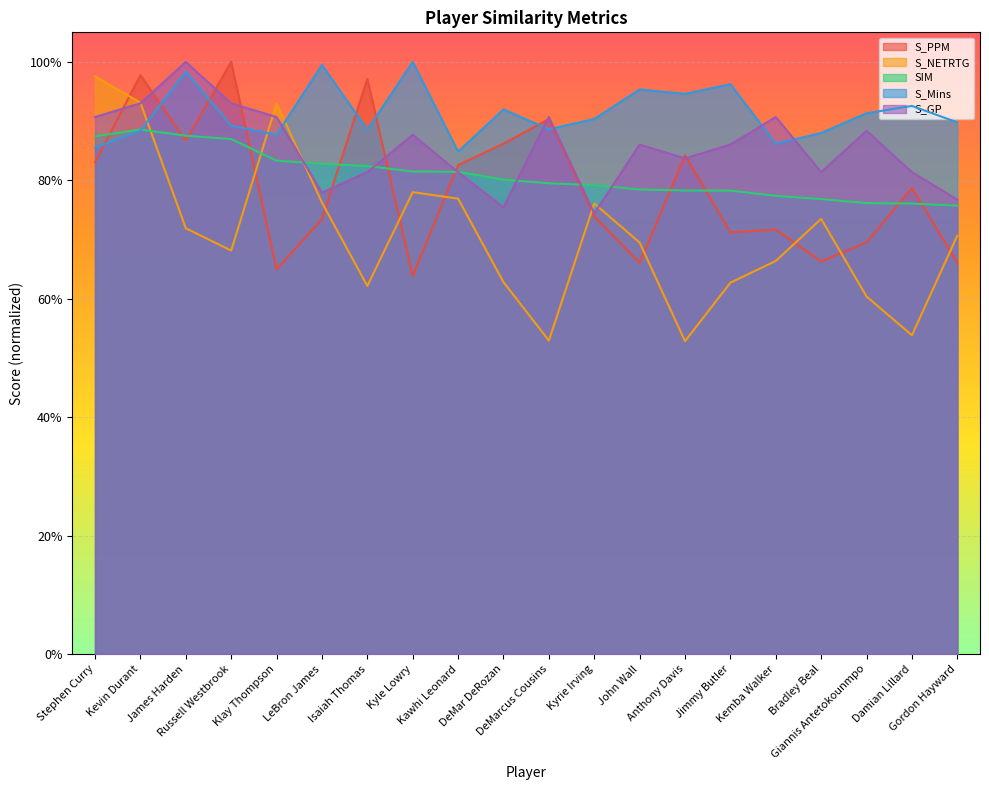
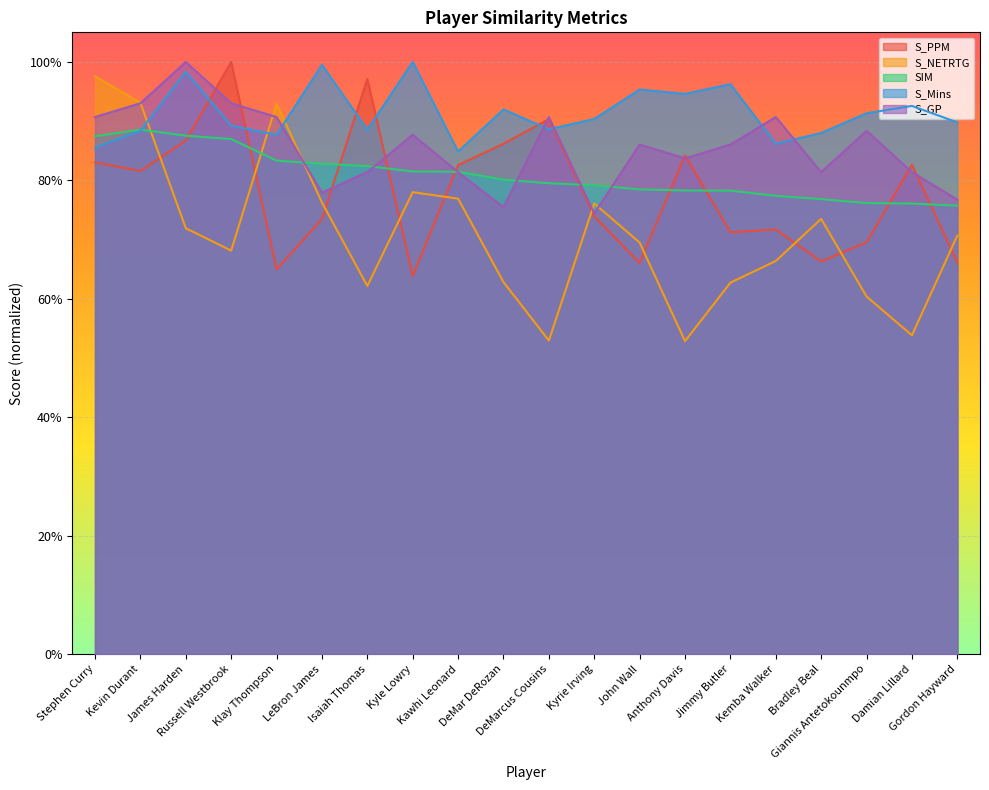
  {
    "S_PPM": {
      "Stephen Curry": "83%",
-     "Kevin Durant": "98%",
+     "Kevin Durant": "82%",
      "James Harden": "87%",
      "Russell Westbrook": "100%",
      "Klay Thompson": "65%",
      "LeBron James": "73%",
      "Isaiah Thomas": "97%",
      "Kyle Lowry": "64%",
      "Kawhi Leonard": "83%",
      "DeMar DeRozan": "86%",
      "Kyrie Irving": "74%",
      "John Wall": "66%",
      "Anthony Davis": "84%",
      "Jimmy Butler": "71%",
      "Kemba Walker": "72%",
      "Bradley Beal": "66%",
      "Giannis Antetokounmpo": "70%",
-     "Damian Lillard": "79%",
+     "Damian Lillard": "83%",
      "Gordon Hayward": "66%"
    },
    "S_NETRTG": {
      "Stephen Curry": "98%",
      "James Harden": "72%",
      "Russell Westbrook": "68%",
      "Klay Thompson": "93%",
      "LeBron James": "76%",
      "Isaiah Thomas": "62%",
      "Kyle Lowry": "78%",
      "Kawhi Leonard": "77%",
      "DeMar DeRozan": "63%",
      "DeMarcus Cousins": "53%",
      "Kyrie Irving": "76%",
      "John Wall": "69%",
      "Anthony Davis": "53%",
      "Jimmy Butler": "63%",
      "Kemba Walker": "66%",
      "Bradley Beal": "74%",
      "Giannis Antetokounmpo": "60%",
      "Damian Lillard": "54%",
      "Gordon Hayward": "71%"
    },
    "SIM": {
      "Stephen Curry": "87%",
      "James Harden": "88%",
      "Russell Westbrook": "87%",
      "Klay Thompson": "83%",
      "LeBron James": "83%",
      "Isaiah Thomas": "82%",
      "Kyle Lowry": "82%",
      "DeMar DeRozan": "80%",
      "DeMarcus Cousins": "80%",
      "Kyrie Irving": "79%",
      "John Wall": "78%",
      "Anthony Davis": "78%",
      "Jimmy Butler": "78%",
      "Kemba Walker": "77%",
      "Bradley Beal": "77%",
      "Giannis Antetokounmpo": "76%",
      "Damian Lillard": "76%",
      "Gordon Hayward": "76%"
    },
    "S_Mins": {
      "Stephen Curry": "86%",
      "James Harden": "98%",
      "Russell Westbrook": "89%",
      "Klay Thompson": "88%",
      "LeBron James": "99%",
      "Isaiah Thomas": "89%",
      "Kyle Lowry": "100%",
      "Kawhi Leonard": "85%",
      "DeMar DeRozan": "92%",
      "DeMarcus Cousins": "89%",
      "Kyrie Irving": "90%",
      "John Wall": "95%",
      "Anthony Davis": "95%",
      "Jimmy Butler": "96%",
      "Kemba Walker": "86%",
      "Bradley Beal": "88%",
      "Giannis Antetokounmpo": "91%",
      "Gordon Hayward": "90%"
    },
    "S_GP": {
      "Stephen Curry": "91%",
      "James Harden": "100%",
      "Russell Westbrook": "93%",
      "Klay Thompson": "91%",
      "LeBron James": "78%",
      "Isaiah Thomas": "81%",
      "Kyle Lowry": "88%",
      "DeMar DeRozan": "75%",
      "Kyrie Irving": "74%",
      "John Wall": "86%",
      "Anthony Davis": "84%",
      "Jimmy Butler": "86%",
      "Kemba Walker": "91%",
      "Bradley Beal": "81%",
      "Giannis Antetokounmpo": "88%",
      "Damian Lillard": "81%",
      "Gordon Hayward": "77%"
    }
  }
